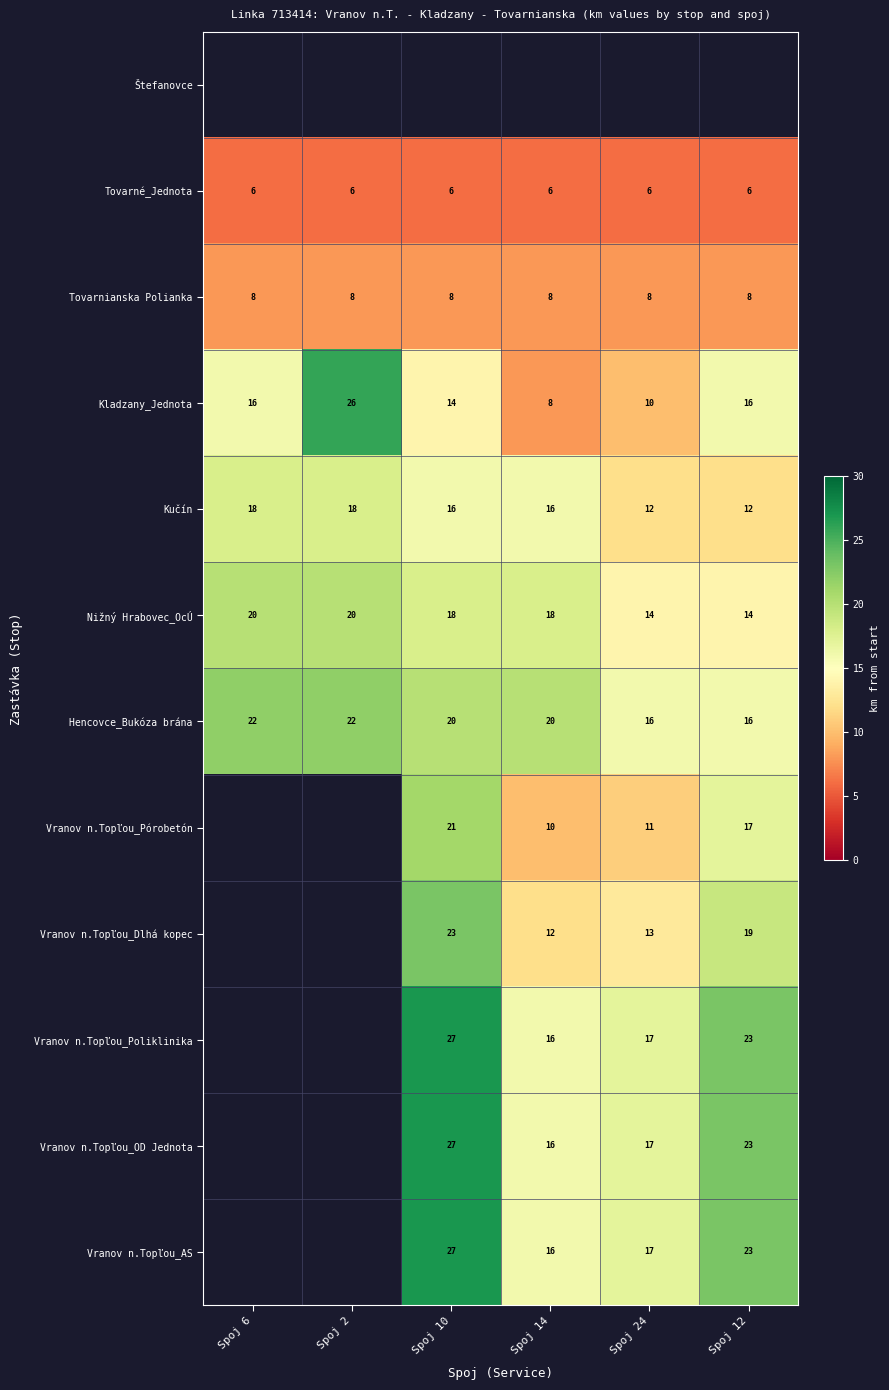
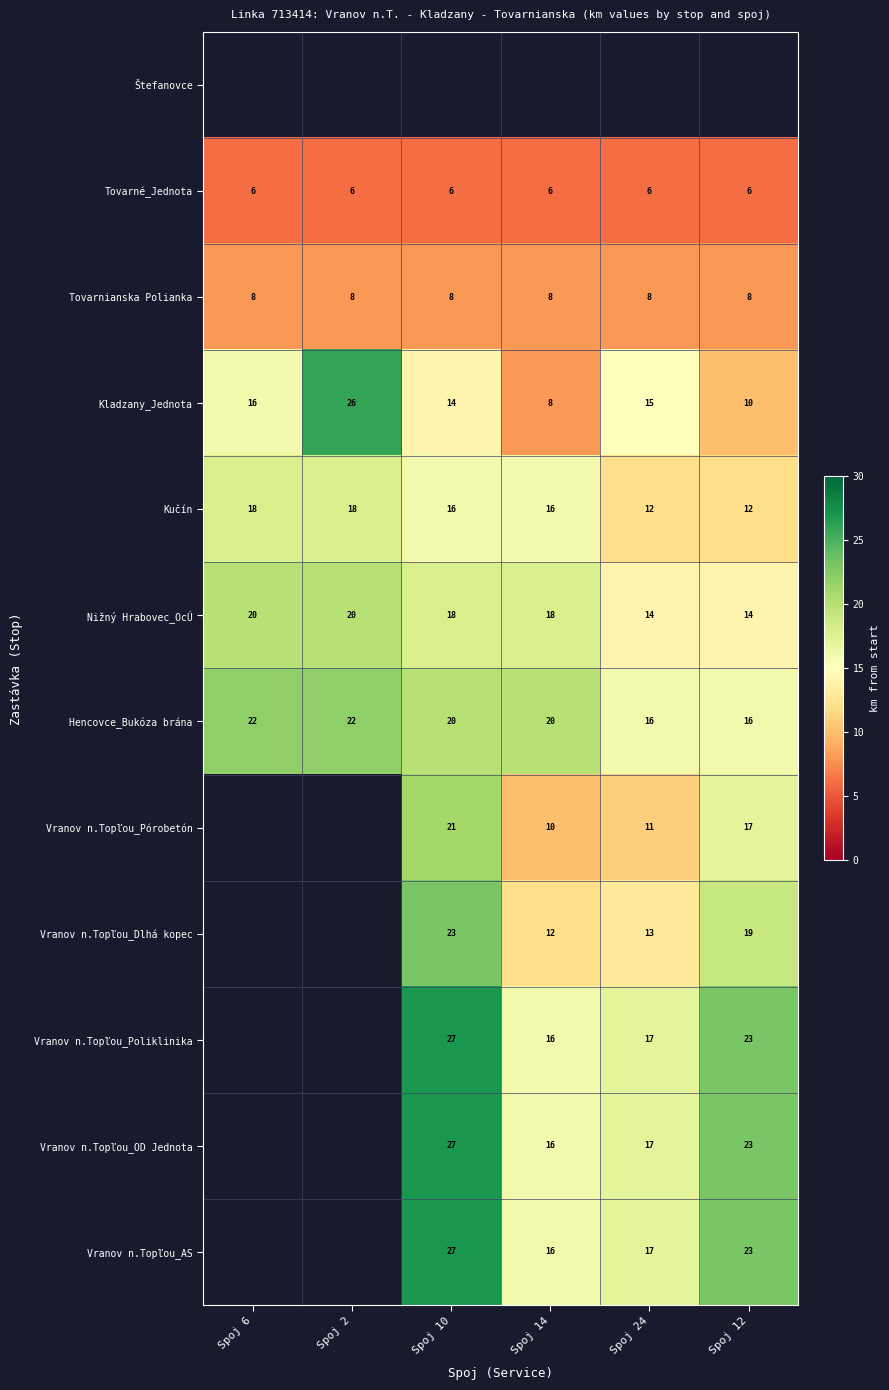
  {
    "Tovarné_Jednota": {
      "Spoj 6": 6,
      "Spoj 2": 6,
      "Spoj 10": 6,
      "Spoj 14": 6,
      "Spoj 24": 6,
      "Spoj 12": 6
    },
    "Tovarnianska Polianka": {
      "Spoj 6": 8,
      "Spoj 2": 8,
      "Spoj 10": 8,
      "Spoj 14": 8,
      "Spoj 24": 8,
      "Spoj 12": 8
    },
    "Kladzany_Jednota": {
      "Spoj 6": 16,
      "Spoj 2": 26,
      "Spoj 10": 14,
      "Spoj 14": 8,
-     "Spoj 24": 10,
-     "Spoj 12": 16
+     "Spoj 24": 15,
+     "Spoj 12": 10
    },
    "Kučín": {
      "Spoj 6": 18,
      "Spoj 2": 18,
      "Spoj 10": 16,
      "Spoj 14": 16,
      "Spoj 24": 12,
      "Spoj 12": 12
    },
    "Nižný Hrabovec_OcÚ": {
      "Spoj 6": 20,
      "Spoj 2": 20,
      "Spoj 10": 18,
      "Spoj 14": 18,
      "Spoj 24": 14,
      "Spoj 12": 14
    },
    "Hencovce_Bukóza brána": {
      "Spoj 6": 22,
      "Spoj 2": 22,
      "Spoj 10": 20,
      "Spoj 14": 20,
      "Spoj 24": 16,
      "Spoj 12": 16
    },
    "Vranov n.Topľou_Pórobetón": {
      "Spoj 10": 21,
      "Spoj 14": 10,
      "Spoj 24": 11,
      "Spoj 12": 17
    },
    "Vranov n.Topľou_Dlhá kopec": {
      "Spoj 10": 23,
      "Spoj 14": 12,
      "Spoj 24": 13,
      "Spoj 12": 19
    },
    "Vranov n.Topľou_Poliklinika": {
      "Spoj 10": 27,
      "Spoj 14": 16,
      "Spoj 24": 17,
      "Spoj 12": 23
    },
    "Vranov n.Topľou_OD Jednota": {
      "Spoj 10": 27,
      "Spoj 14": 16,
      "Spoj 24": 17,
      "Spoj 12": 23
    },
    "Vranov n.Topľou_AS": {
      "Spoj 10": 27,
      "Spoj 14": 16,
      "Spoj 24": 17,
      "Spoj 12": 23
    }
  }
